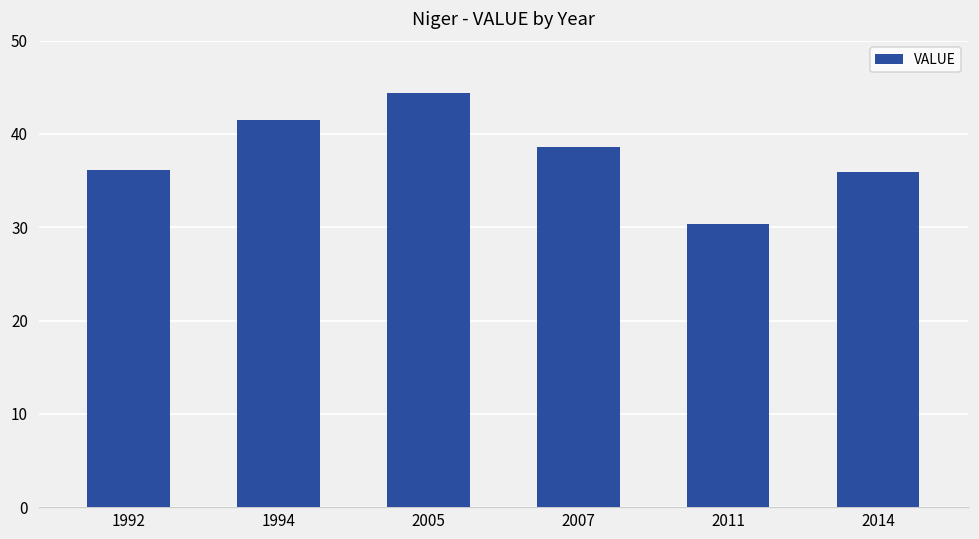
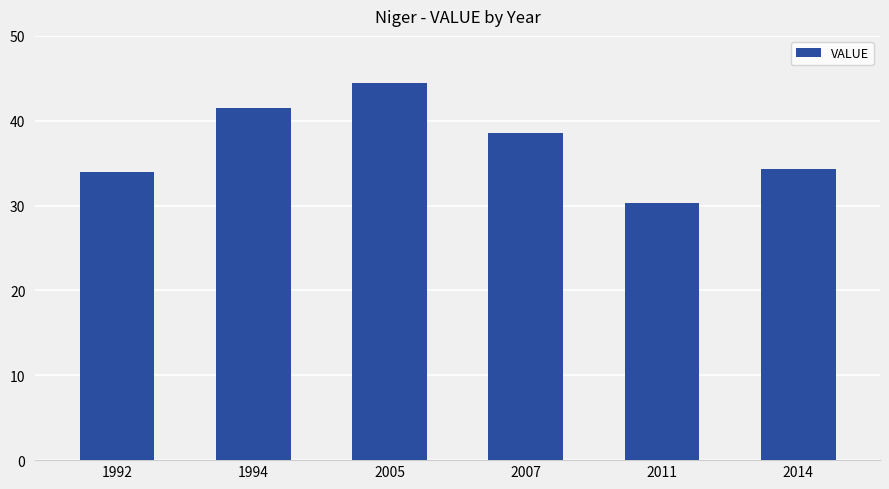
  {
-   "1992": 36,
+   "1992": 34,
    "1994": 42,
    "2005": 44,
    "2007": 39,
    "2011": 30,
-   "2014": 36
+   "2014": 34
  }
